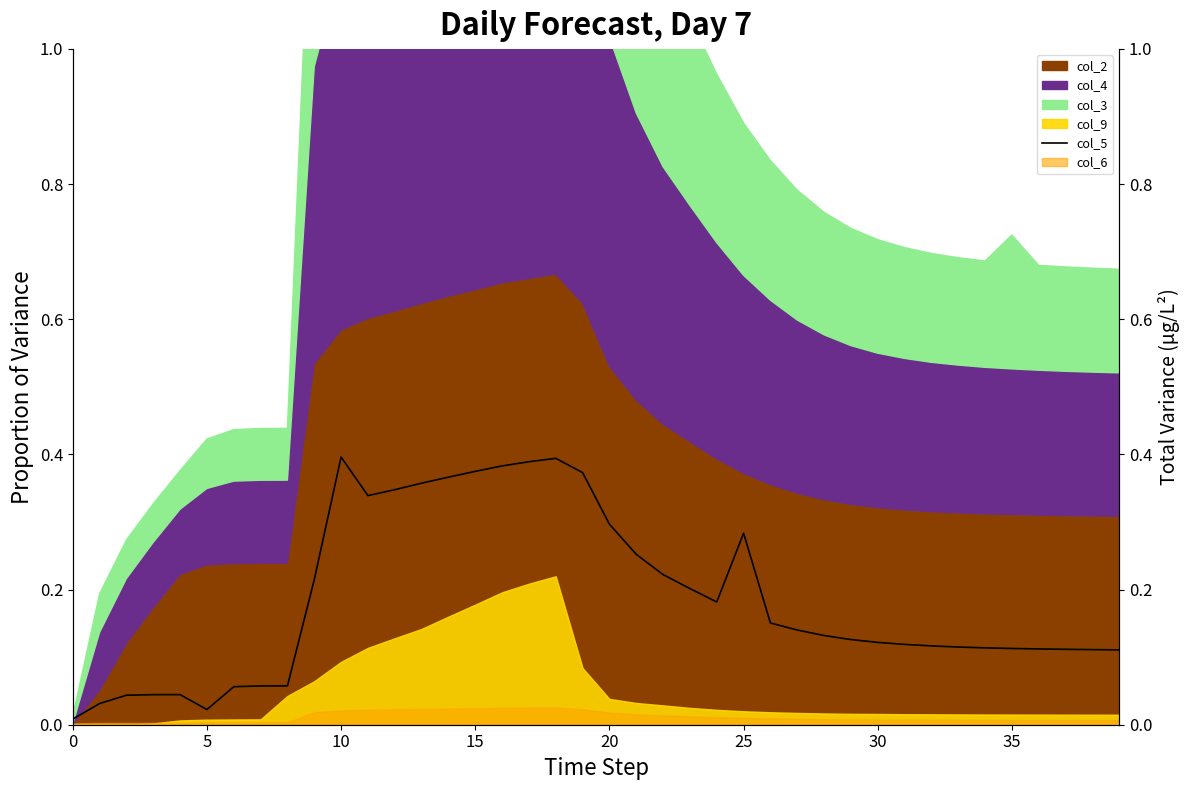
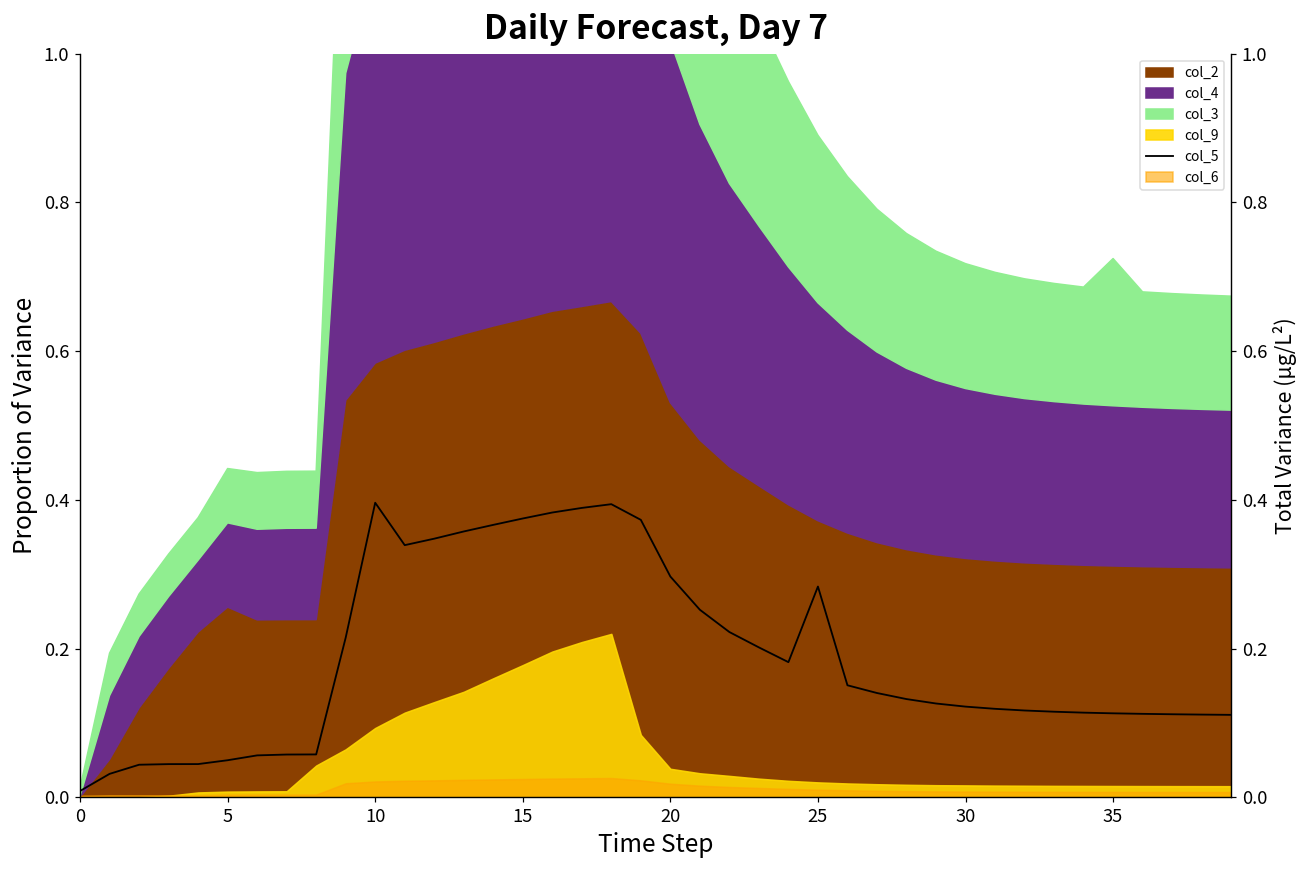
  {
    "col_5": {
      "0": 0.01,
-     "5": 0.02,
+     "5": 0.05,
      "10": 0.40,
      "15": 0.37,
      "20": 0.30,
      "25": 0.28,
      "30": 0.12,
      "35": 0.11
    },
    "col_2": {
-     "5": 0.24
+     "5": 0.26
    },
    "col_3": {
      "0": 0.01,
      "5": 0.07,
      "25": 0.23,
      "30": 0.17,
      "35": 0.20
    }
  }
